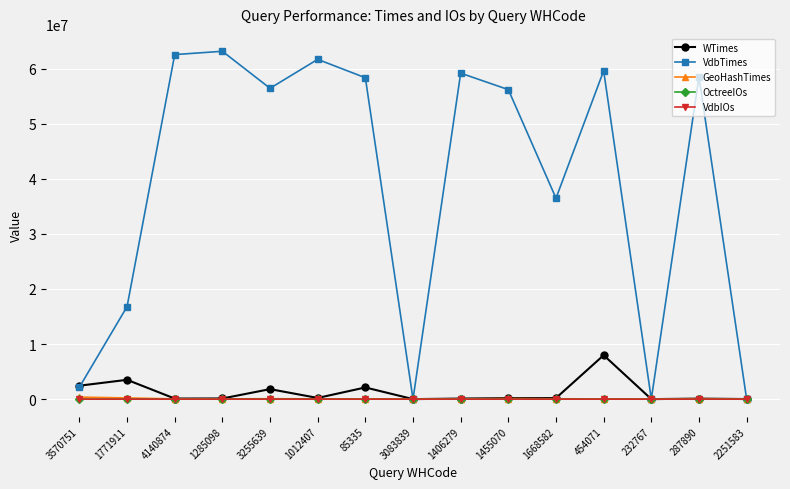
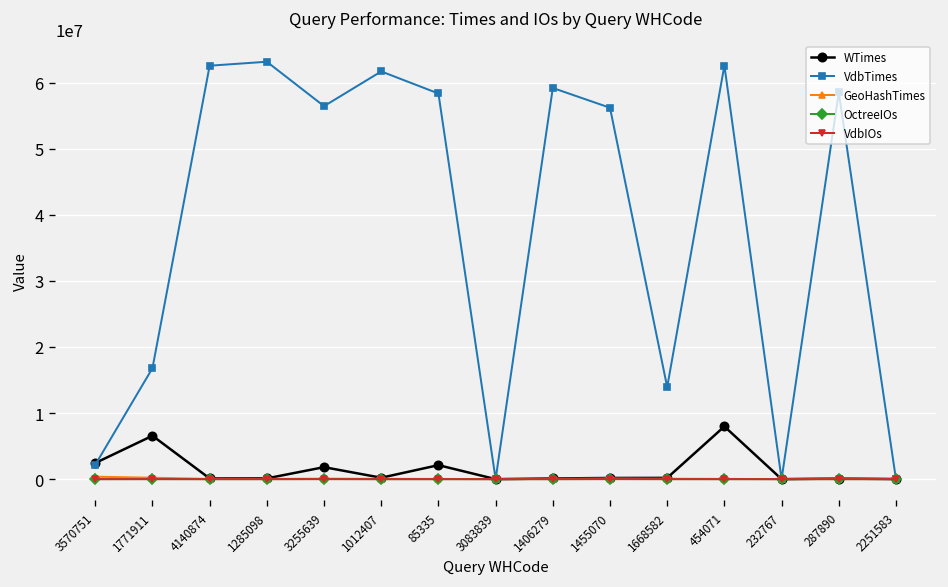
  {
    "WTimes": {
-     "1771911": 4000000,
+     "1771911": 7000000,
      "3255639": 2000000,
      "85335": 2000000,
      "454071": 8000000
    },
    "VdbTimes": {
      "1771911": 17000000,
      "4140874": 63000000,
      "1285098": 63000000,
      "3255639": 56000000,
      "1012407": 62000000,
      "85335": 58000000,
      "1406279": 59000000,
      "1455070": 56000000,
-     "1668582": 36000000,
-     "454071": 60000000
+     "1668582": 14000000,
+     "454071": 63000000
    }
  }
